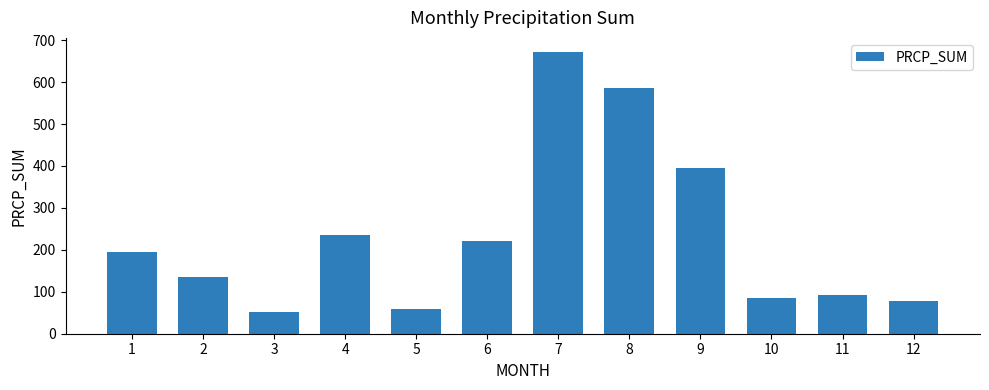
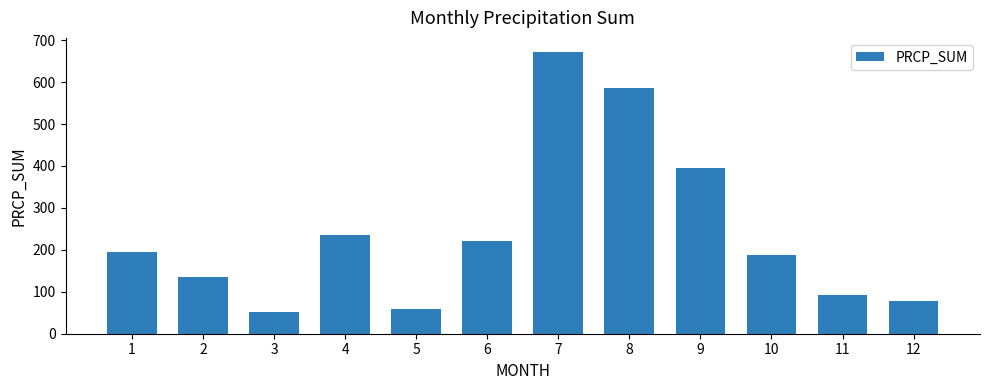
  {
    "1": 200,
    "2": 130,
    "3": 50,
    "4": 230,
    "5": 60,
    "6": 220,
    "7": 670,
    "8": 590,
    "9": 390,
-   "10": 80,
+   "10": 190,
    "11": 90,
    "12": 80
  }
